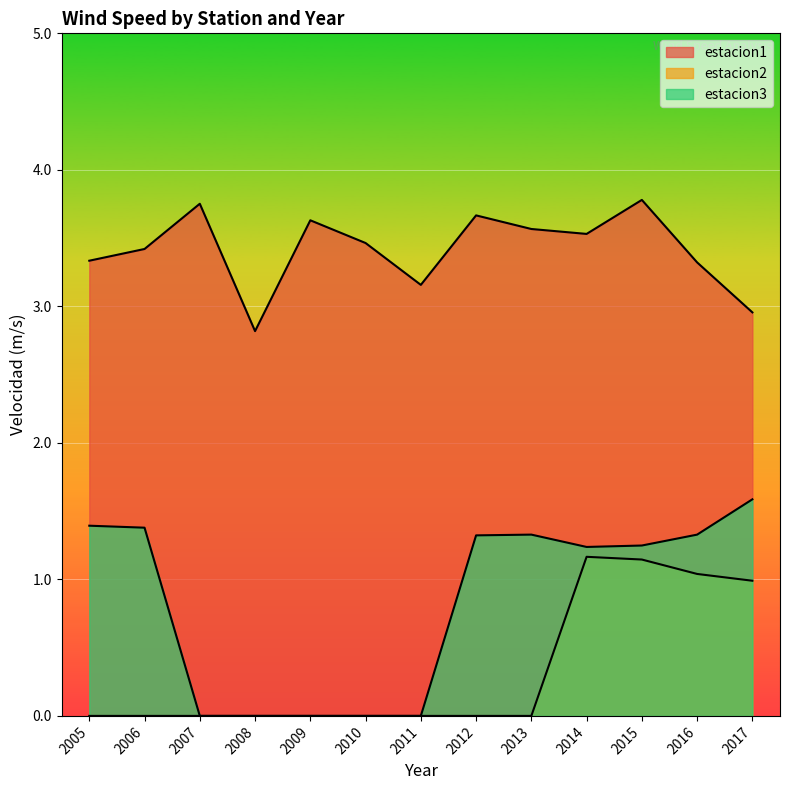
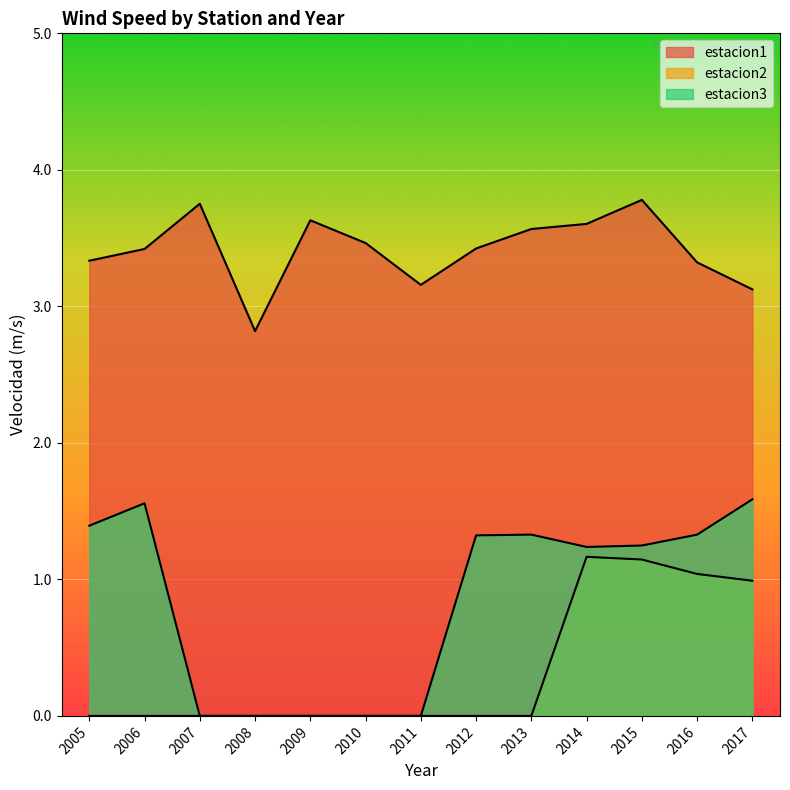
  {
    "estacion1": {
      "2005": 3.33,
      "2006": 3.42,
      "2007": 3.75,
      "2008": 2.82,
      "2009": 3.63,
      "2010": 3.46,
      "2011": 3.16,
-     "2012": 3.67,
+     "2012": 3.42,
      "2013": 3.57,
-     "2014": 3.53,
+     "2014": 3.60,
      "2015": 3.78,
      "2016": 3.32,
-     "2017": 2.96
+     "2017": 3.12
    },
    "estacion2": {
      "2005": 0.00,
      "2006": 0.00,
      "2012": 0.00,
      "2013": 0.00,
      "2014": 1.17,
      "2015": 1.15,
      "2016": 1.04,
      "2017": 0.99
    },
    "estacion3": {
      "2005": 1.39,
-     "2006": 1.38,
+     "2006": 1.56,
      "2012": 1.32,
      "2013": 1.33,
      "2014": 1.24,
      "2015": 1.25,
      "2016": 1.33,
      "2017": 1.59
    }
  }
